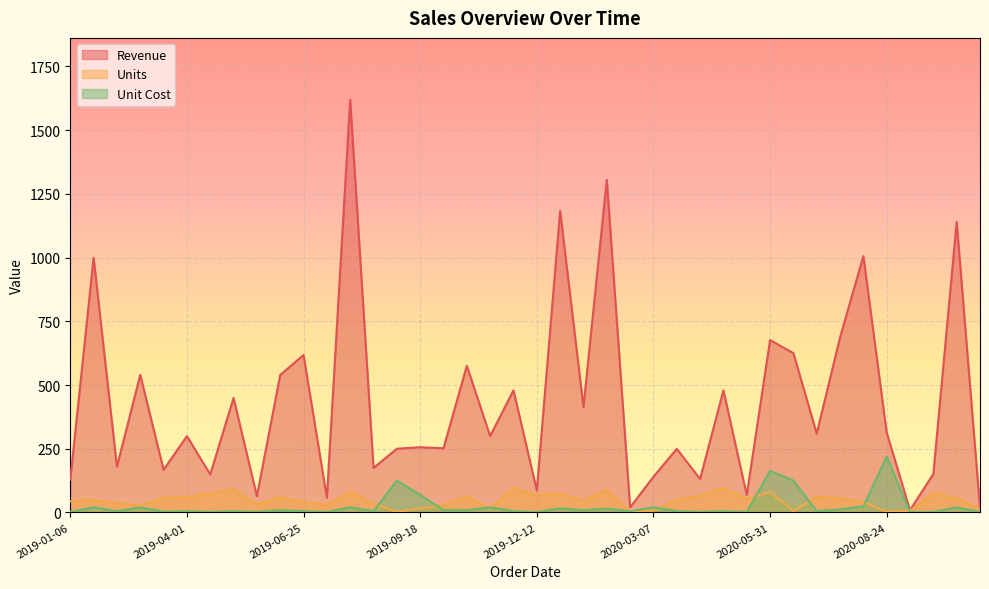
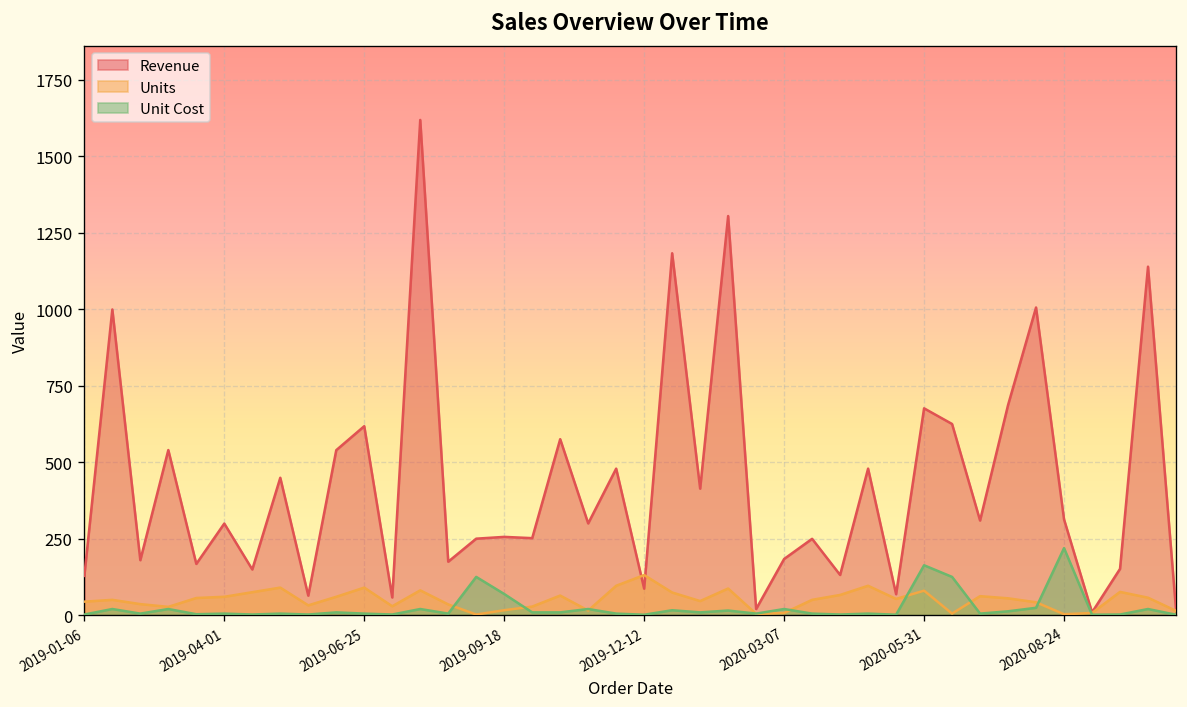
  {
    "Revenue": {
      "2019-01-06": 130,
      "2019-04-01": 300,
      "2019-06-25": 620,
      "2019-09-18": 260,
      "2019-12-12": 90,
-     "2020-03-07": 140,
+     "2020-03-07": 180,
      "2020-05-31": 680,
      "2020-08-24": 310
    },
    "Units": {
      "2019-01-06": 40,
      "2019-04-01": 60,
-     "2019-06-25": 40,
+     "2019-06-25": 90,
      "2019-09-18": 20,
-     "2019-12-12": 70,
+     "2019-12-12": 130,
      "2020-03-07": 10,
      "2020-05-31": 80,
      "2020-08-24": 0
    },
    "Unit Cost": {
      "2019-01-06": 0,
      "2019-04-01": 0,
      "2019-06-25": 0,
      "2019-09-18": 70,
      "2019-12-12": 0,
      "2020-03-07": 20,
      "2020-05-31": 160,
      "2020-08-24": 220
    }
  }
